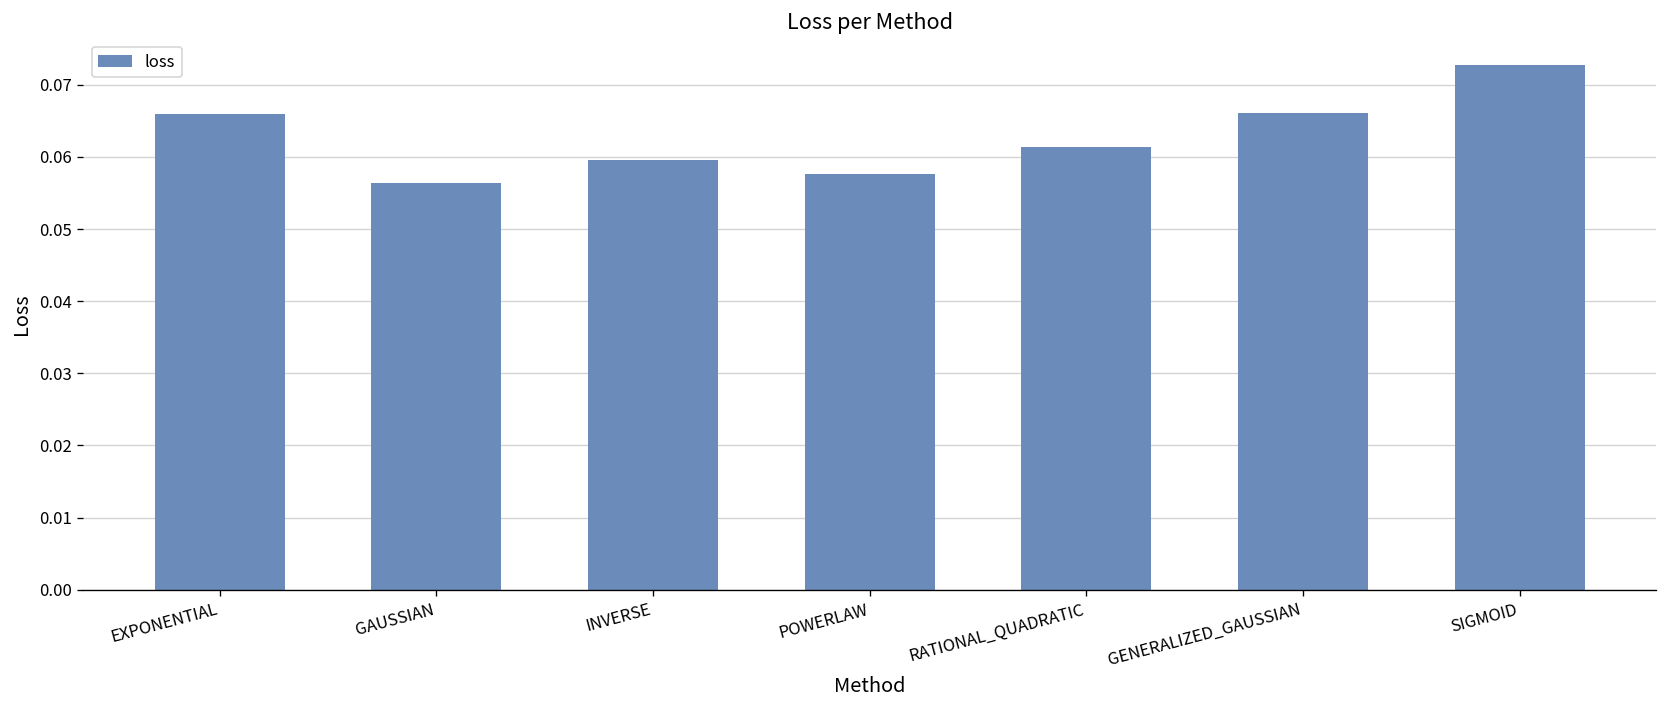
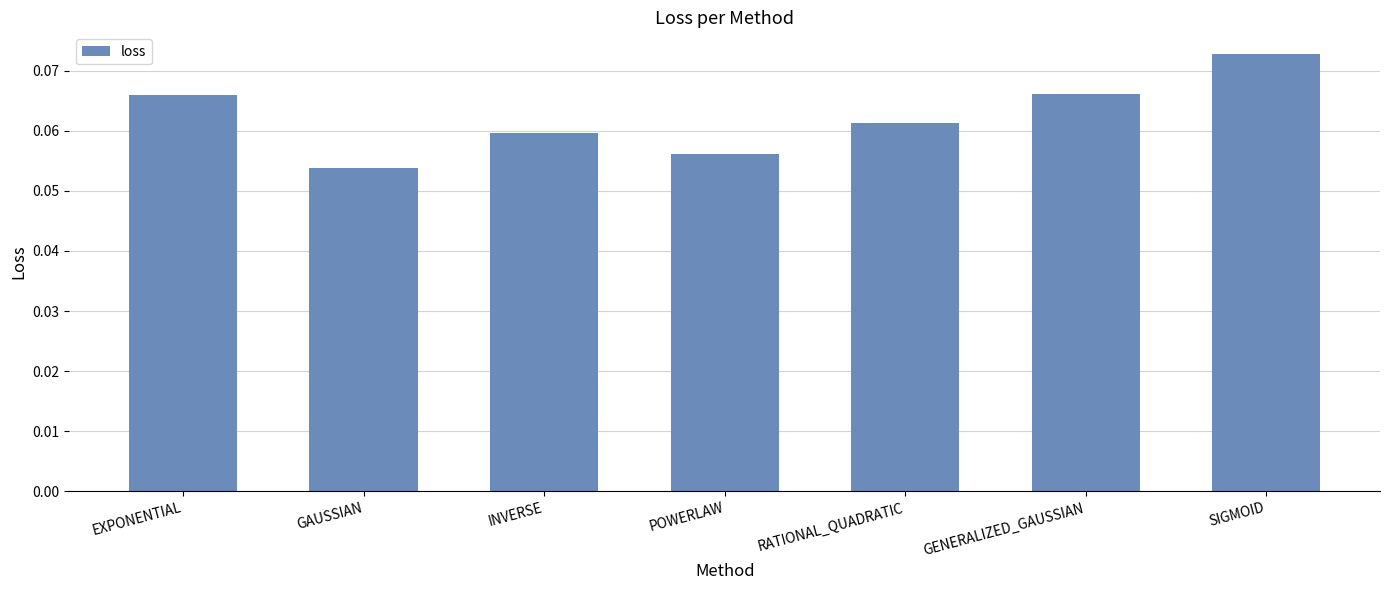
  {
    "EXPONENTIAL": 0.066,
-   "GAUSSIAN": 0.056,
+   "GAUSSIAN": 0.054,
    "INVERSE": 0.060,
-   "POWERLAW": 0.058,
+   "POWERLAW": 0.056,
    "RATIONAL_QUADRATIC": 0.061,
    "GENERALIZED_GAUSSIAN": 0.066,
    "SIGMOID": 0.073
  }
